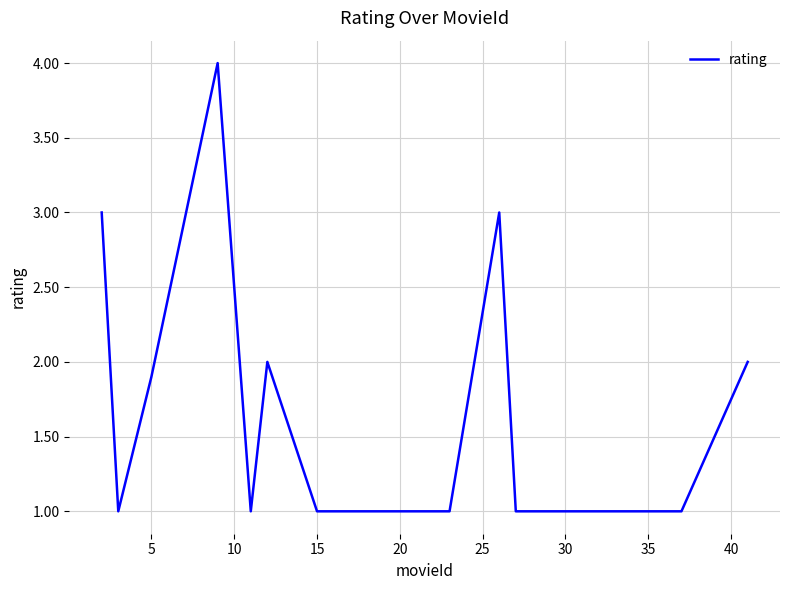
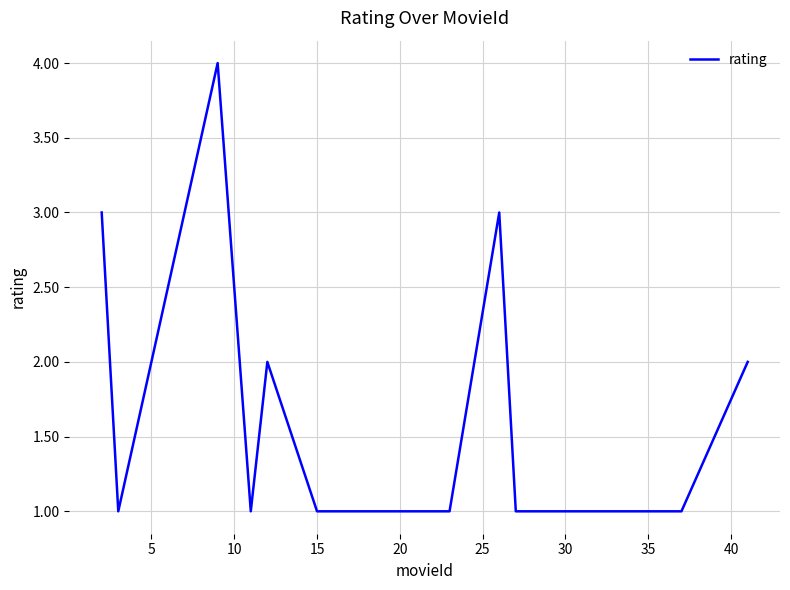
  {
-   "5": 1.9,
+   "5": 2.0,
    "15": 1.0,
    "30": 1.0
  }
